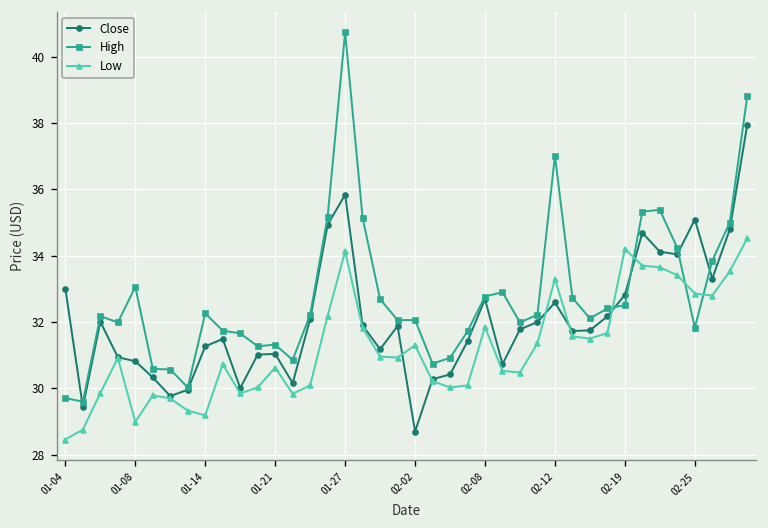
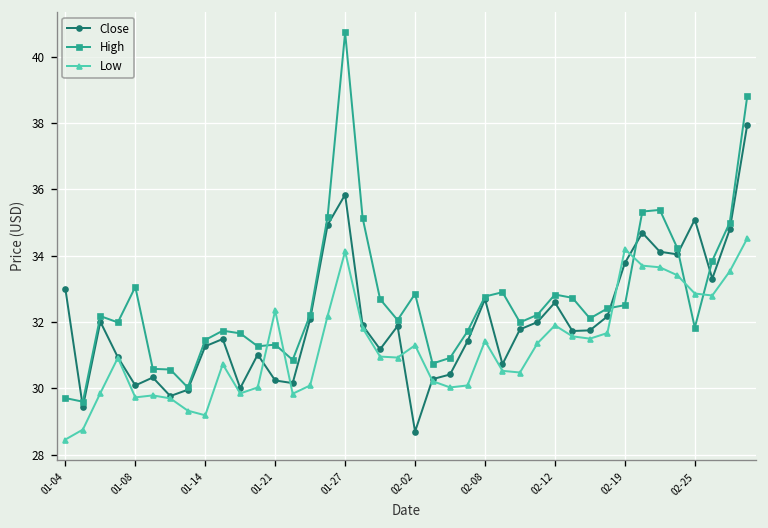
  {
    "Close": {
      "01-04": 33.0,
-     "01-08": 30.8,
+     "01-08": 30.1,
      "01-14": 31.3,
-     "01-21": 31.0,
+     "01-21": 30.2,
      "01-27": 35.8,
      "02-02": 28.7,
      "02-12": 32.6,
-     "02-19": 32.8,
+     "02-19": 33.8,
      "02-25": 35.1
    },
    "High": {
      "01-04": 29.7,
      "01-08": 33.1,
-     "01-14": 32.3,
+     "01-14": 31.5,
      "01-21": 31.3,
      "01-27": 40.7,
-     "02-02": 32.1,
-     "02-12": 37.0,
+     "02-02": 32.9,
+     "02-12": 32.8,
      "02-19": 32.5,
      "02-25": 31.8
    },
    "Low": {
      "01-04": 28.5,
-     "01-08": 29.0,
+     "01-08": 29.7,
      "01-14": 29.2,
-     "01-21": 30.6,
+     "01-21": 32.4,
      "01-27": 34.1,
      "02-02": 31.3,
-     "02-08": 31.9,
-     "02-12": 33.3,
+     "02-08": 31.4,
+     "02-12": 31.9,
      "02-19": 34.2,
      "02-25": 32.9
    }
  }
